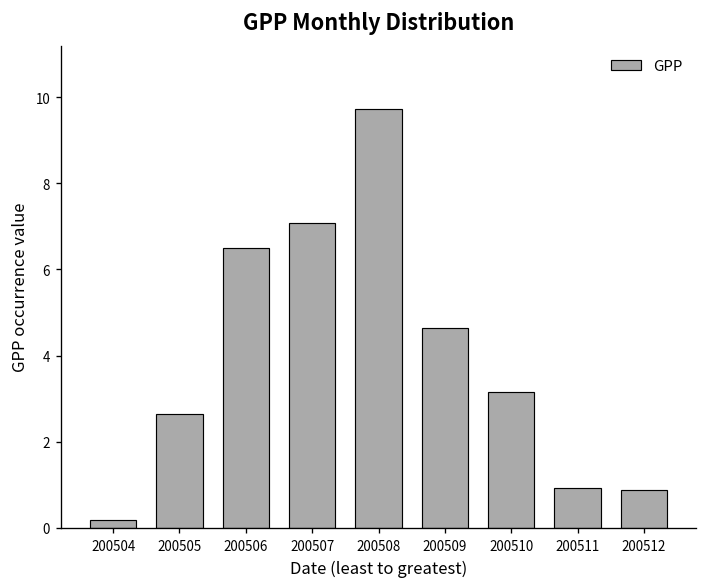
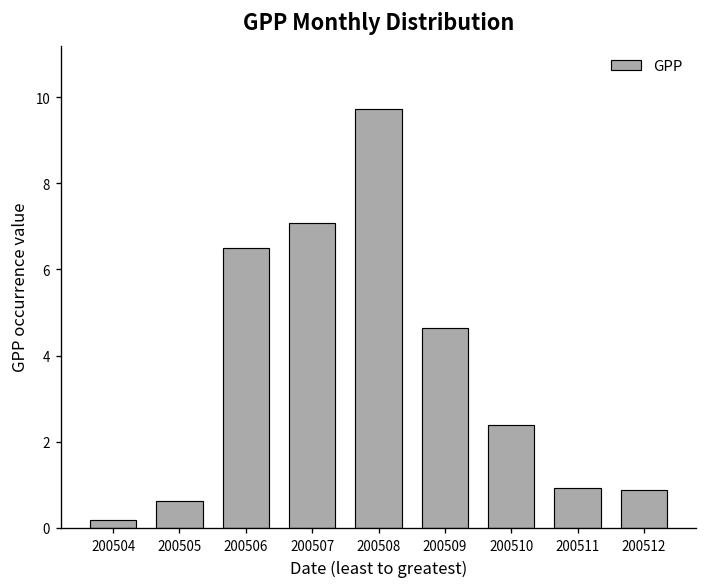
  {
    "200504": 0.2,
-   "200505": 2.6,
+   "200505": 0.6,
    "200506": 6.5,
    "200507": 7.1,
    "200508": 9.7,
    "200509": 4.6,
-   "200510": 3.2,
+   "200510": 2.4,
    "200511": 0.9,
    "200512": 0.9
  }
